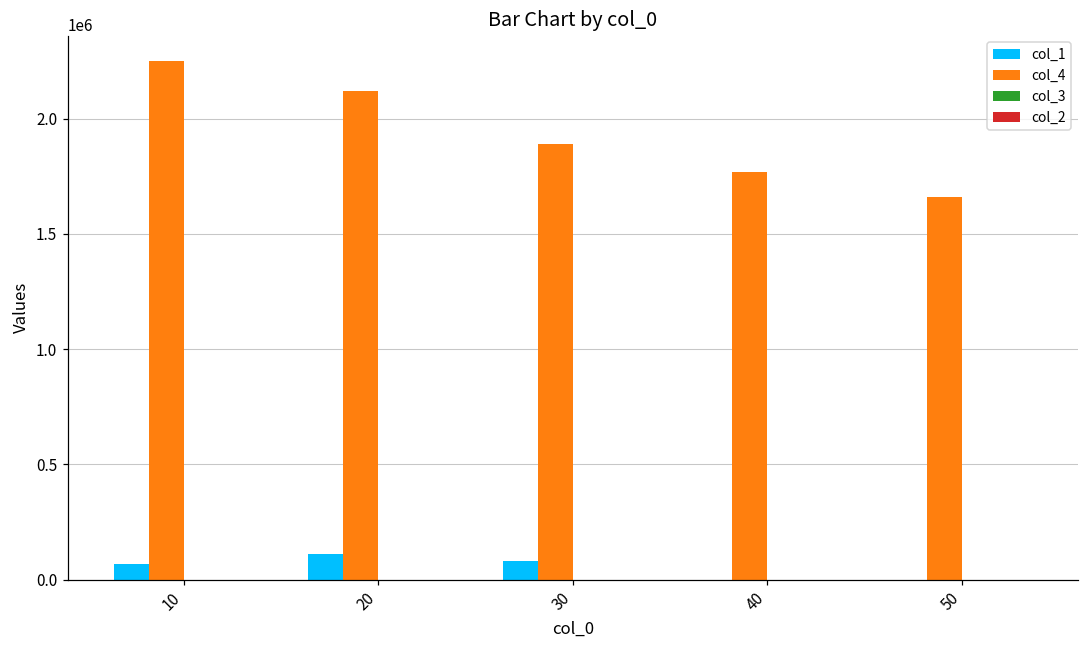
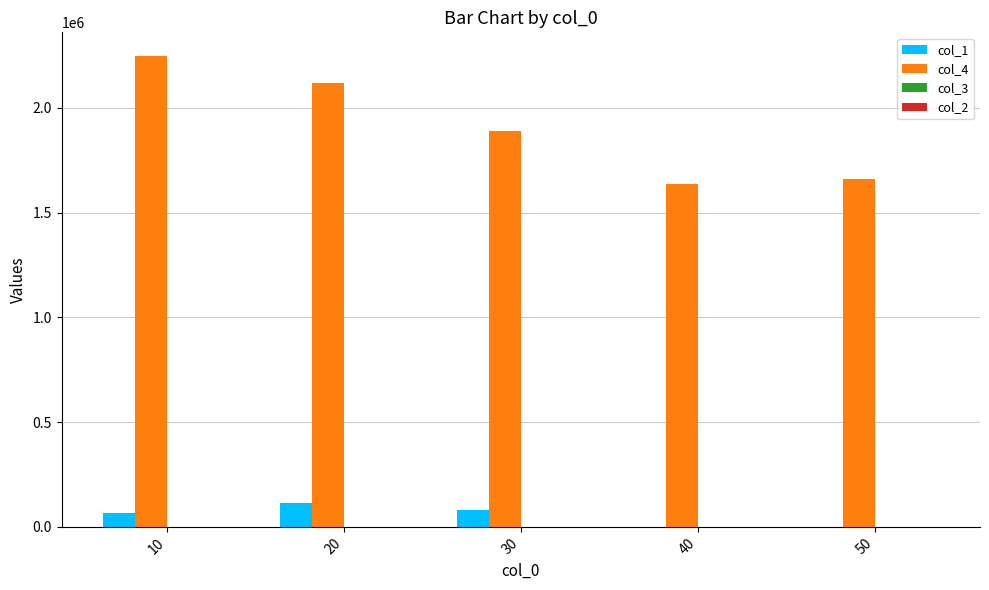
  {
    "col_1": {
      "10": 70000,
      "20": 110000,
      "30": 80000
    },
    "col_4": {
      "10": 2250000,
      "20": 2120000,
      "30": 1890000,
-     "40": 1770000,
+     "40": 1640000,
      "50": 1660000
    }
  }
